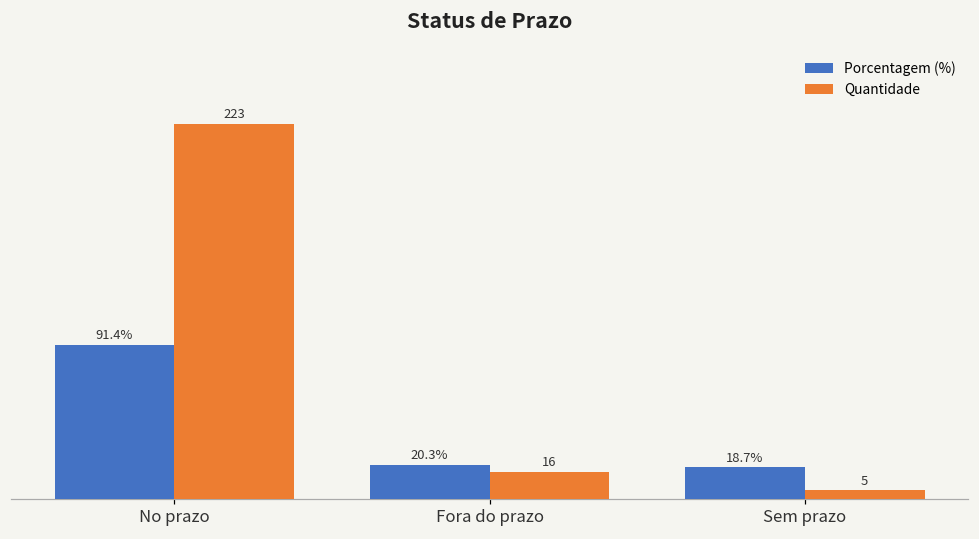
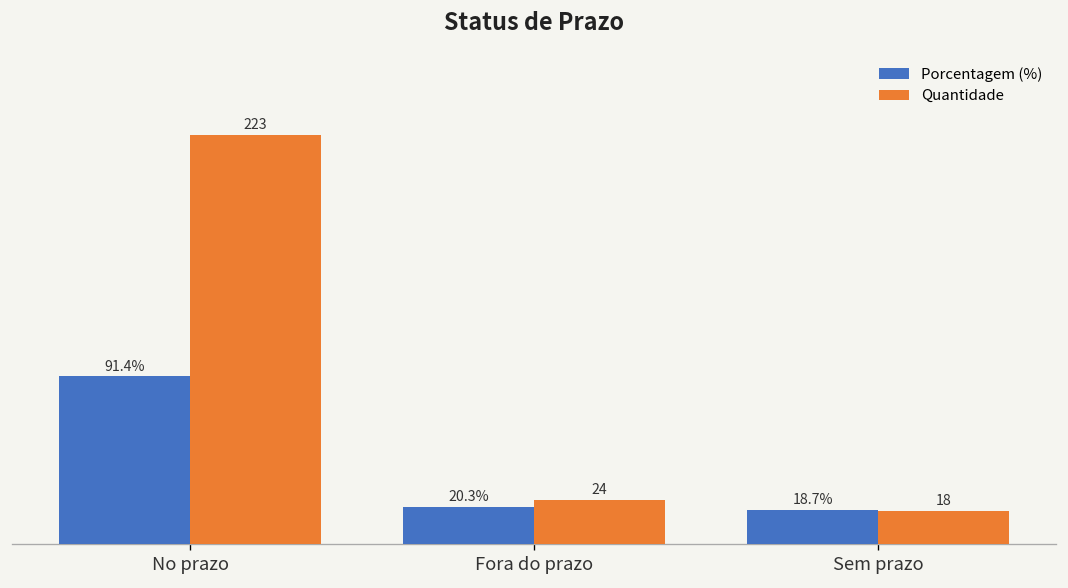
  {
    "Porcentagem (%)": {
      "No prazo": "91.4%",
      "Fora do prazo": "20.3%",
      "Sem prazo": "18.7%"
    },
    "Quantidade": {
      "No prazo": "223",
-     "Fora do prazo": "16",
-     "Sem prazo": "5"
+     "Fora do prazo": "24",
+     "Sem prazo": "18"
    }
  }
